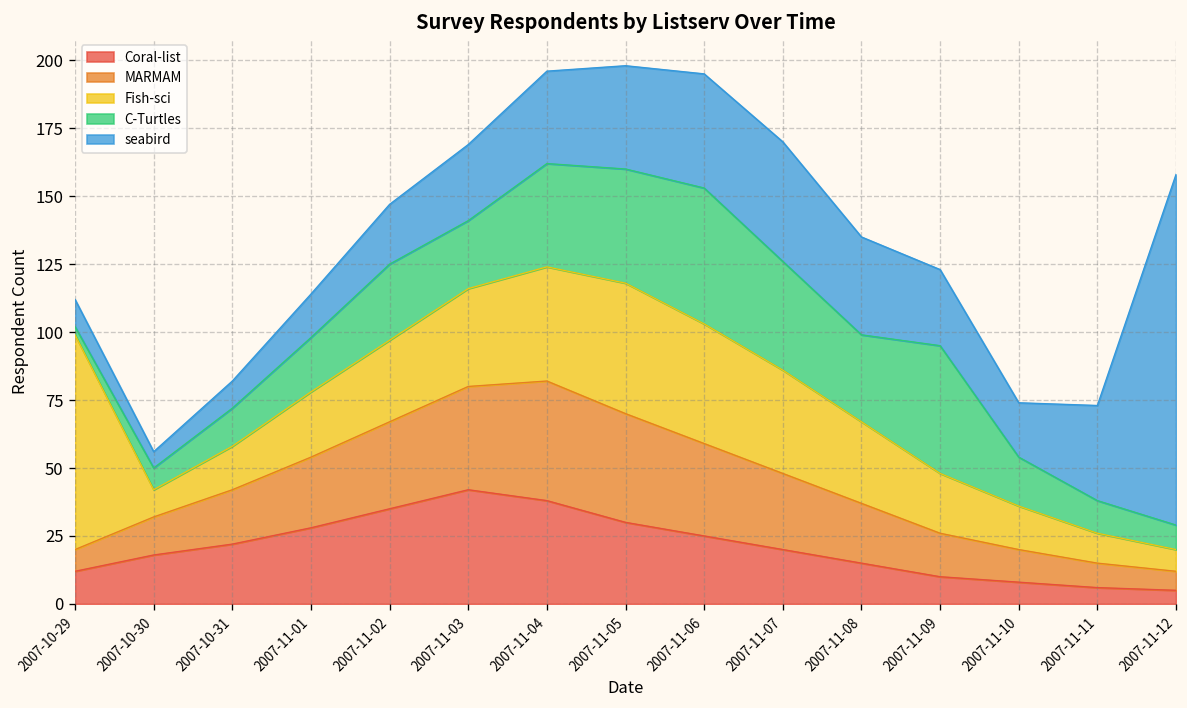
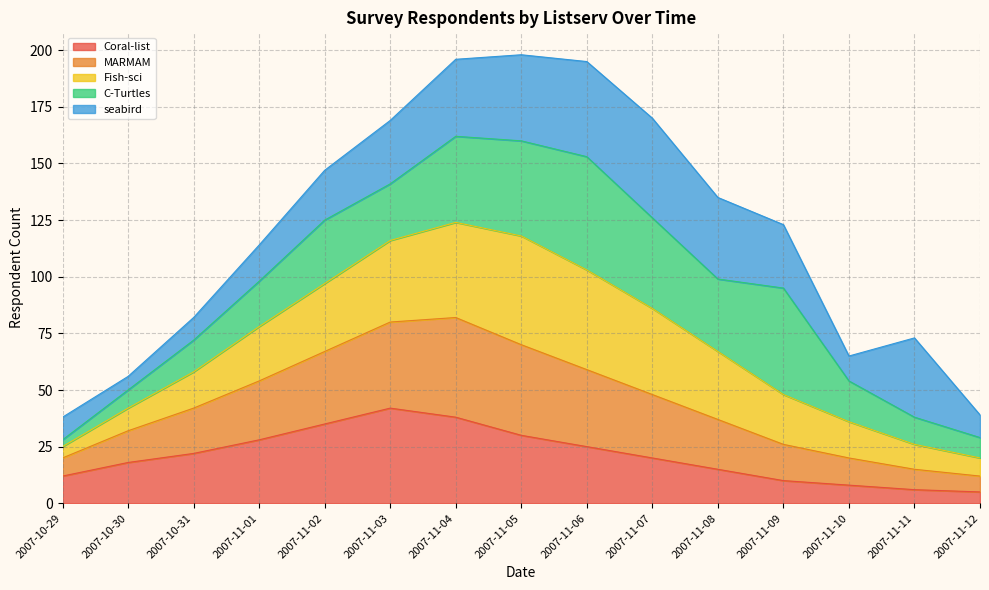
  {
    "Fish-sci": {
-     "2007-10-29": 79,
+     "2007-10-29": 5,
      "2007-10-30": 10,
      "2007-10-31": 16,
      "2007-11-01": 24,
      "2007-11-02": 30,
      "2007-11-03": 36,
      "2007-11-04": 42,
      "2007-11-05": 48,
      "2007-11-06": 44,
      "2007-11-07": 38,
      "2007-11-08": 30,
      "2007-11-09": 22,
      "2007-11-10": 16,
      "2007-11-11": 11,
      "2007-11-12": 8
    },
    "C-Turtles": {
      "2007-10-29": 3,
      "2007-10-30": 8,
      "2007-10-31": 14,
      "2007-11-01": 20,
      "2007-11-02": 28,
      "2007-11-03": 25,
      "2007-11-04": 38,
      "2007-11-05": 42,
      "2007-11-06": 50,
      "2007-11-07": 40,
      "2007-11-08": 32,
      "2007-11-09": 47,
      "2007-11-10": 18,
      "2007-11-11": 12,
      "2007-11-12": 9
    },
    "seabird": {
      "2007-10-29": 10,
      "2007-10-30": 6,
      "2007-10-31": 10,
      "2007-11-01": 16,
      "2007-11-02": 22,
      "2007-11-03": 28,
      "2007-11-04": 34,
      "2007-11-05": 38,
      "2007-11-06": 42,
      "2007-11-07": 44,
      "2007-11-08": 36,
      "2007-11-09": 28,
-     "2007-11-10": 20,
+     "2007-11-10": 11,
      "2007-11-11": 35,
-     "2007-11-12": 129
+     "2007-11-12": 10
    }
  }
